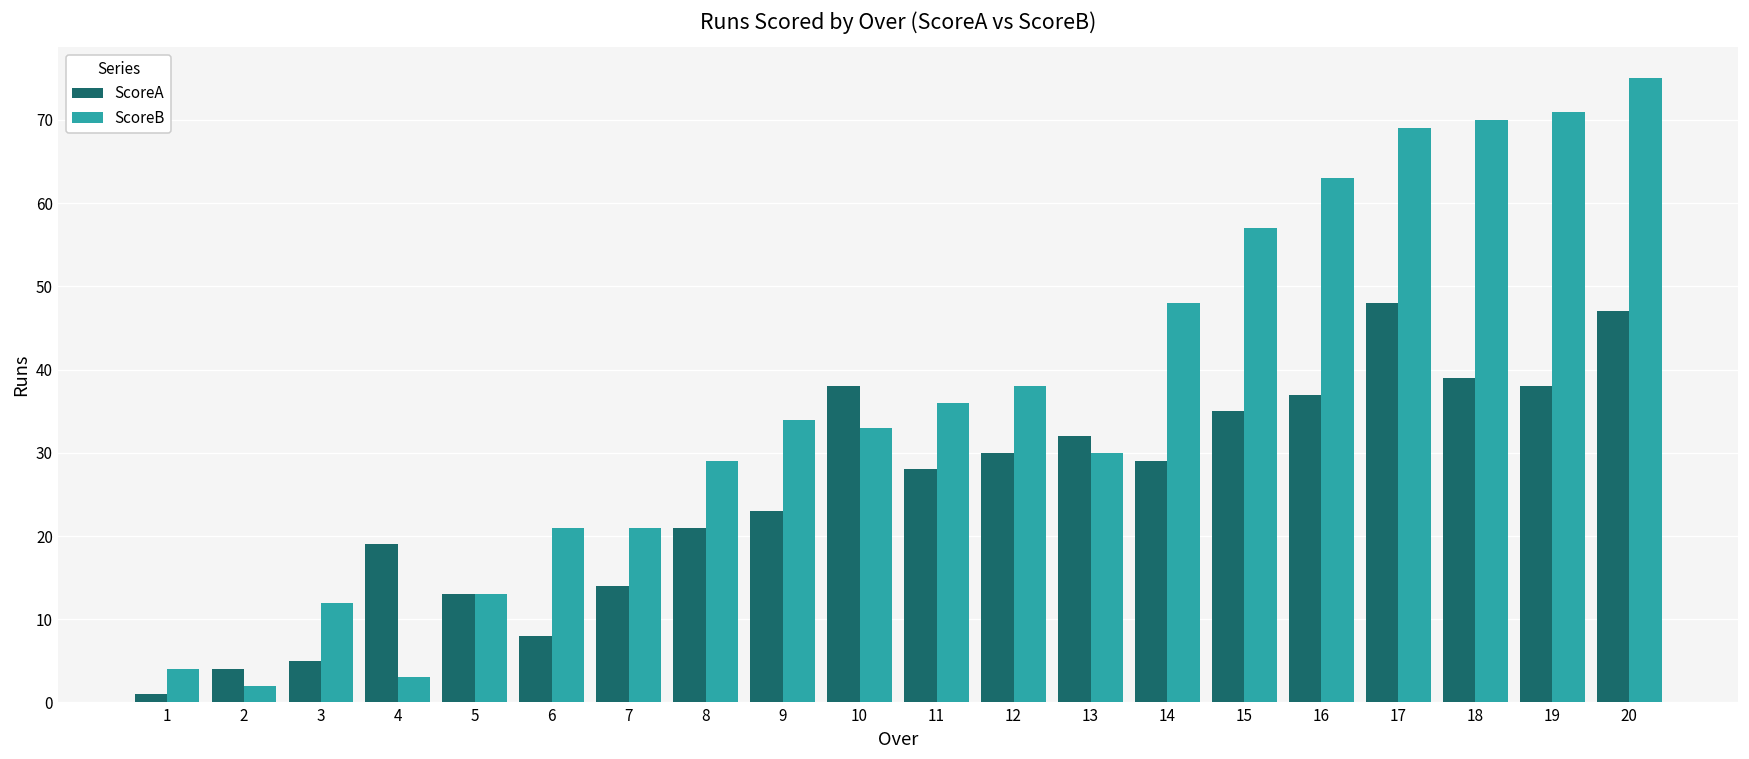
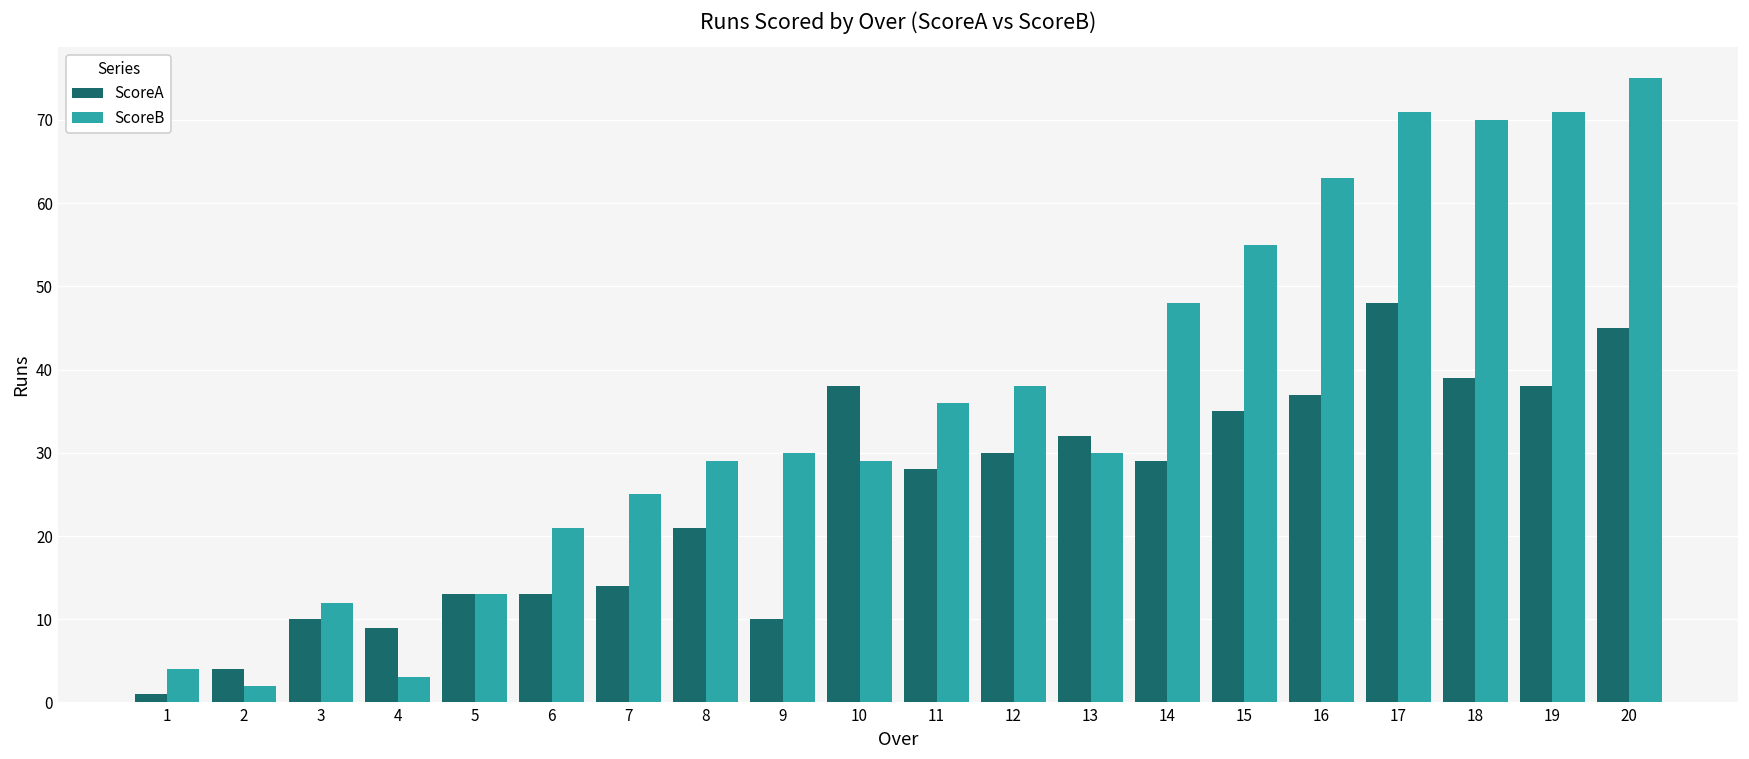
  {
    "ScoreA": {
      "1": 1,
      "2": 4,
-     "3": 5,
-     "4": 19,
+     "3": 10,
+     "4": 9,
      "5": 13,
-     "6": 8,
+     "6": 13,
      "7": 14,
      "8": 21,
-     "9": 23,
+     "9": 10,
      "10": 38,
      "11": 28,
      "12": 30,
      "13": 32,
      "14": 29,
      "15": 35,
      "16": 37,
      "17": 48,
      "18": 39,
      "19": 38,
-     "20": 47
+     "20": 45
    },
    "ScoreB": {
      "1": 4,
      "2": 2,
      "3": 12,
      "4": 3,
      "5": 13,
      "6": 21,
-     "7": 21,
+     "7": 25,
      "8": 29,
-     "9": 34,
-     "10": 33,
+     "9": 30,
+     "10": 29,
      "11": 36,
      "12": 38,
      "13": 30,
      "14": 48,
-     "15": 57,
+     "15": 55,
      "16": 63,
-     "17": 69,
+     "17": 71,
      "18": 70,
      "19": 71,
      "20": 75
    }
  }
